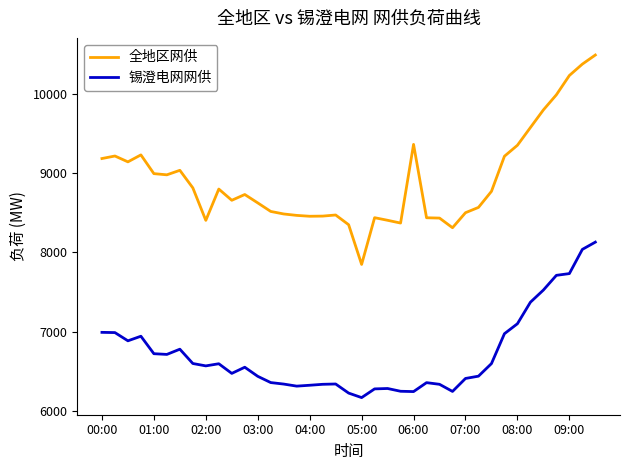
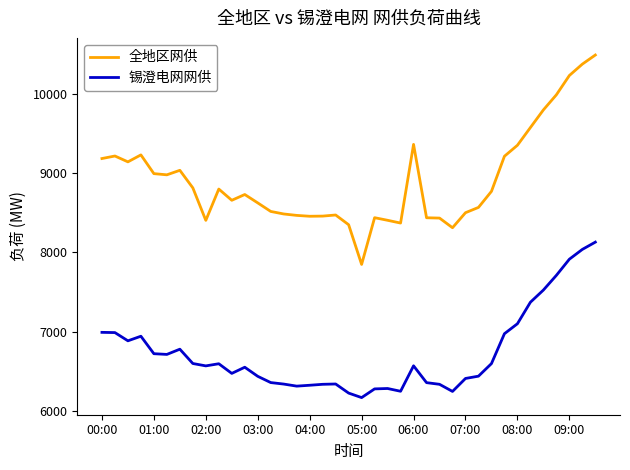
  {
    "全地区网供": {
      "00:00": 9200,
      "01:00": 9000,
      "02:00": 8400,
      "03:00": 8600,
      "04:00": 8500,
      "05:00": 7800,
      "06:00": 9400,
      "07:00": 8500,
      "08:00": 9400,
      "09:00": 10200
    },
    "锡澄电网网供": {
      "00:00": 7000,
      "01:00": 6700,
      "02:00": 6600,
      "03:00": 6400,
      "04:00": 6300,
      "05:00": 6200,
-     "06:00": 6200,
+     "06:00": 6600,
      "07:00": 6400,
      "08:00": 7100,
-     "09:00": 7700
+     "09:00": 7900
    }
  }
